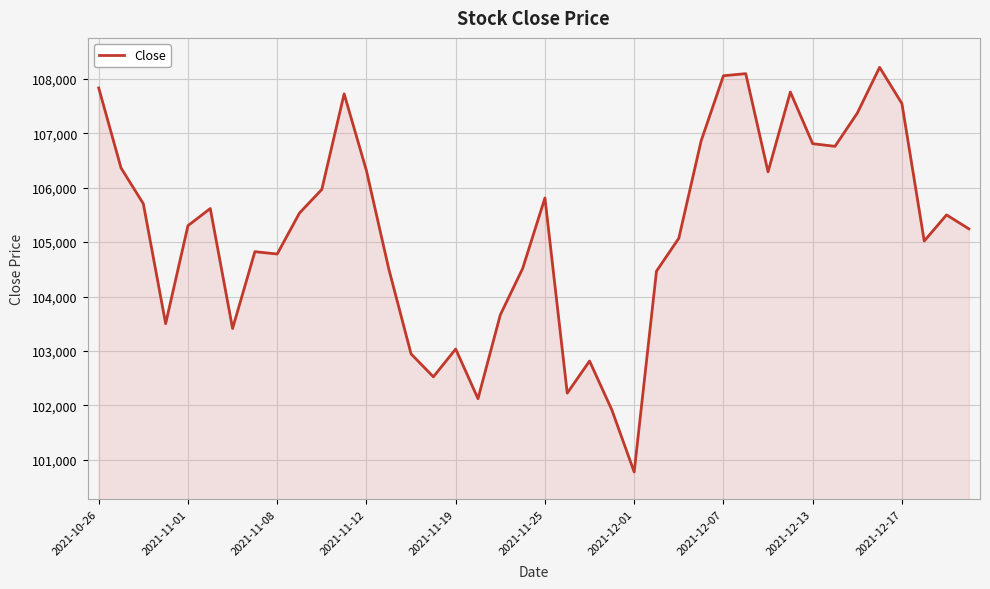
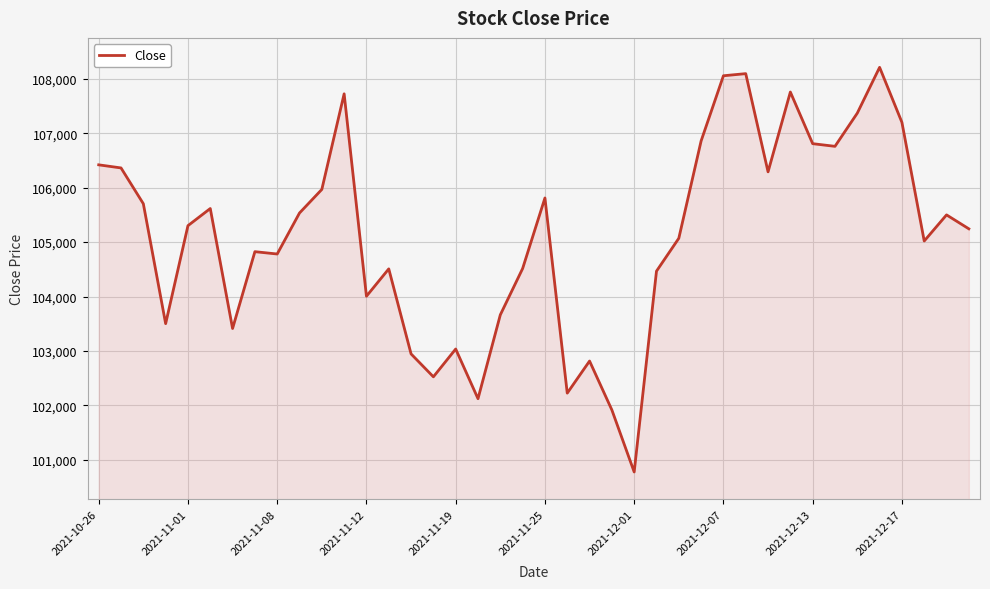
  {
-   "2021-10-26": "107,800",
+   "2021-10-26": "106,400",
    "2021-11-01": "105,300",
    "2021-11-08": "104,800",
-   "2021-11-12": "106,300",
+   "2021-11-12": "104,000",
    "2021-11-19": "103,000",
    "2021-11-25": "105,800",
    "2021-12-01": "100,800",
    "2021-12-07": "108,100",
    "2021-12-13": "106,800",
-   "2021-12-17": "107,500"
+   "2021-12-17": "107,200"
  }
